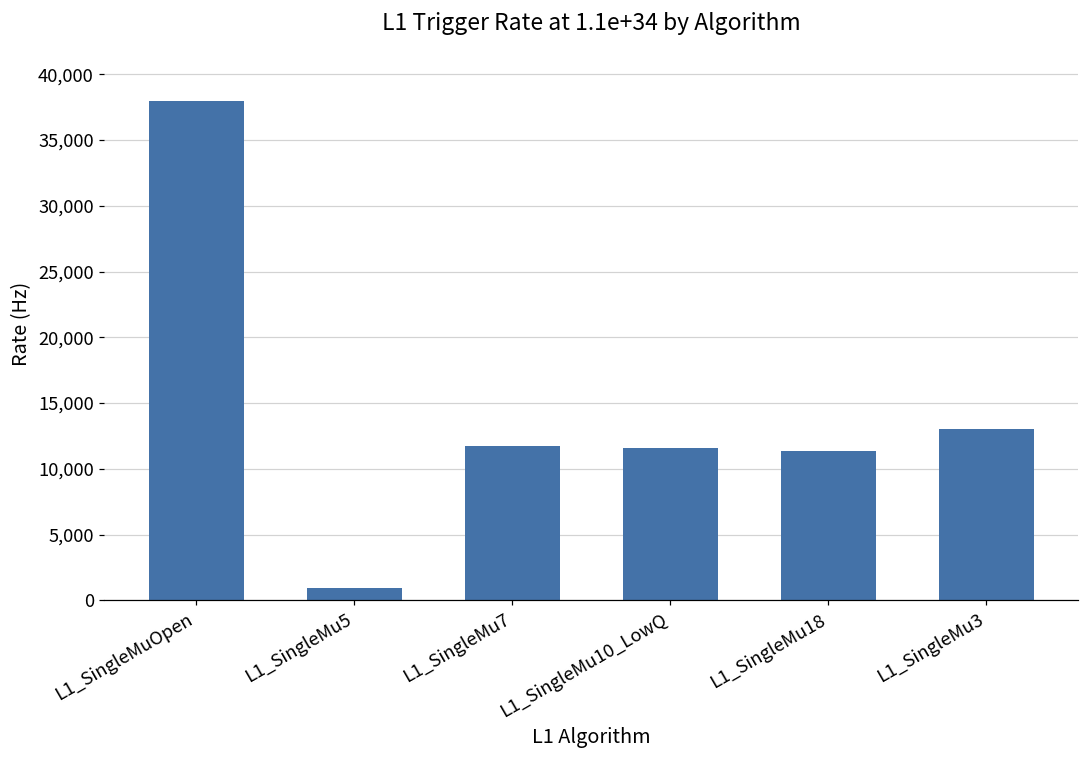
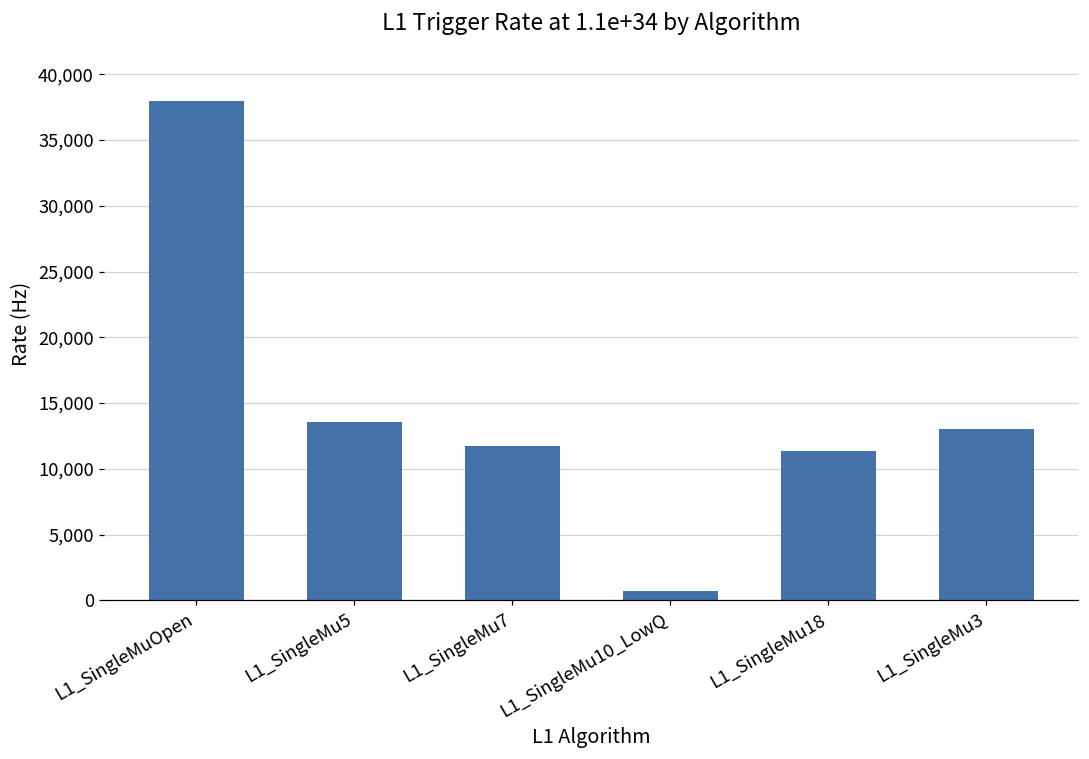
  {
    "L1_SingleMuOpen": "38,000",
-   "L1_SingleMu5": "1,000",
+   "L1_SingleMu5": "13,600",
    "L1_SingleMu7": "11,700",
-   "L1_SingleMu10_LowQ": "11,600",
+   "L1_SingleMu10_LowQ": "700",
    "L1_SingleMu18": "11,300",
    "L1_SingleMu3": "13,000"
  }
